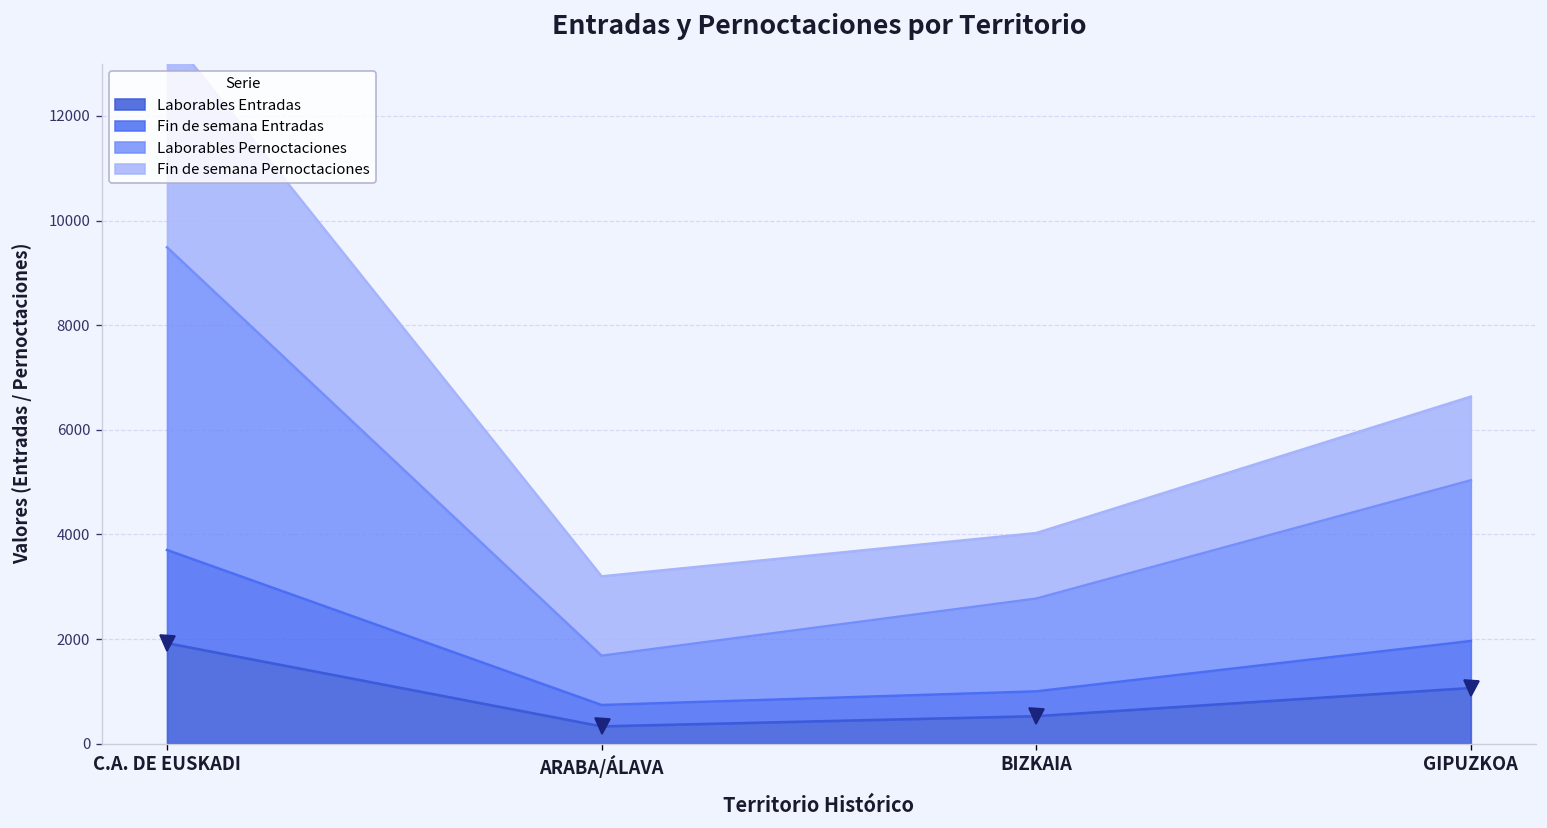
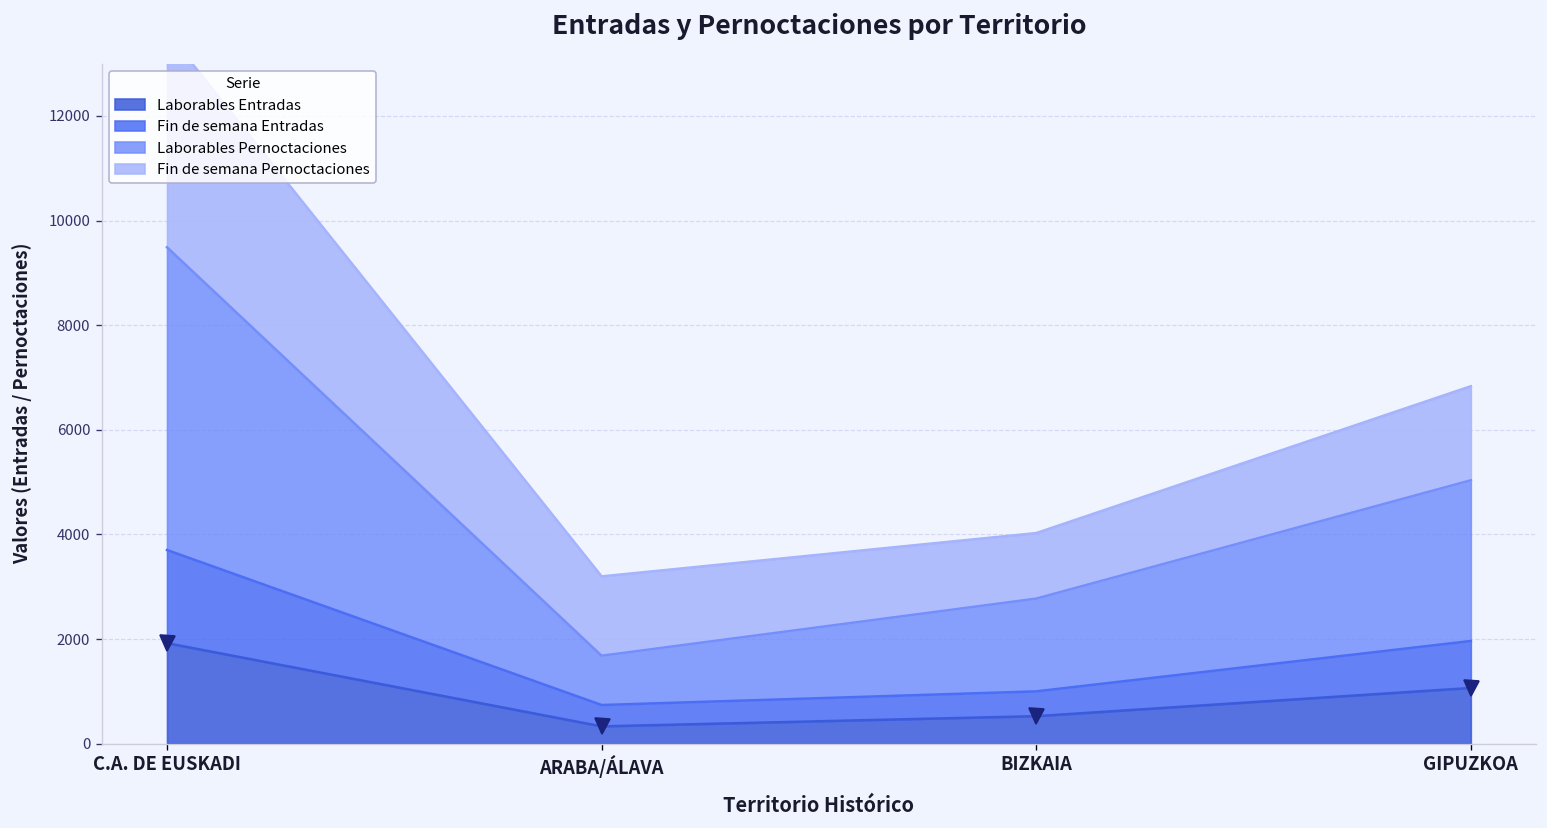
  {
    "Fin de semana Pernoctaciones": {
      "ARABA/ÁLAVA": 1500,
      "BIZKAIA": 1300,
-     "GIPUZKOA": 1600
+     "GIPUZKOA": 1800
    }
  }
